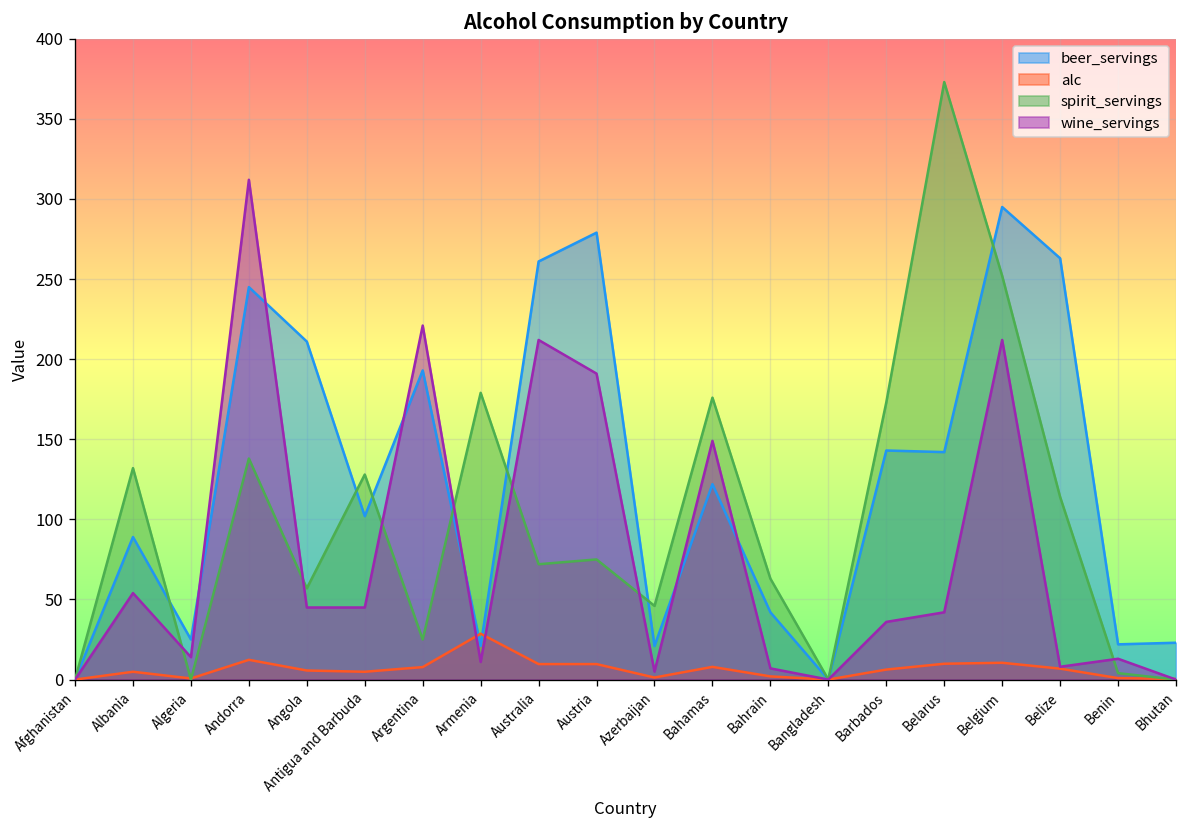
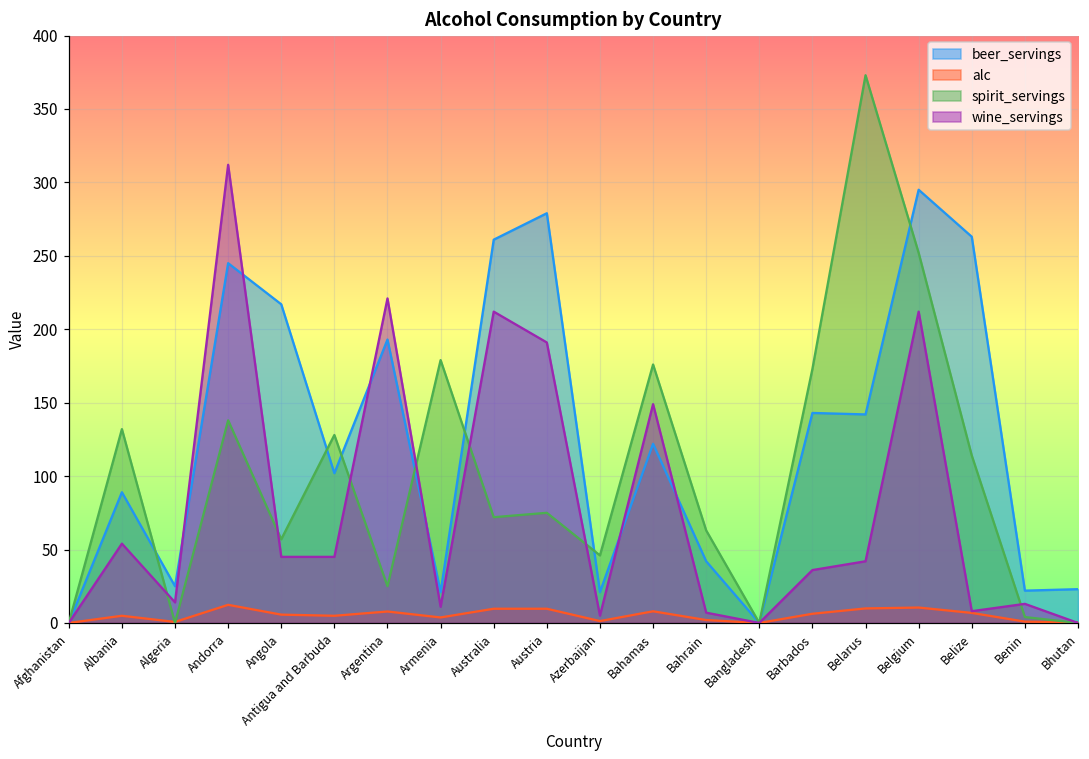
  {
    "beer_servings": {
      "Albania": 89,
      "Algeria": 25,
      "Andorra": 245,
-     "Angola": 211,
+     "Angola": 217,
      "Antigua and Barbuda": 102,
      "Argentina": 193,
      "Armenia": 21,
      "Australia": 261,
      "Austria": 279,
      "Azerbaijan": 21,
      "Bahamas": 122,
      "Bahrain": 42,
      "Barbados": 143,
      "Belarus": 142,
      "Belgium": 295,
      "Belize": 263,
      "Benin": 22,
      "Bhutan": 23
    },
    "alc": {
      "Albania": 5,
      "Andorra": 12,
      "Angola": 6,
      "Antigua and Barbuda": 5,
      "Argentina": 8,
-     "Armenia": 29,
+     "Armenia": 4,
      "Australia": 10,
      "Austria": 10,
      "Azerbaijan": 1,
      "Bahamas": 8,
      "Bahrain": 2,
      "Barbados": 6,
      "Belarus": 10,
      "Belgium": 10,
      "Benin": 1
    },
    "spirit_servings": {
      "Albania": 132,
      "Andorra": 138,
      "Angola": 57,
      "Antigua and Barbuda": 128,
      "Argentina": 25,
      "Armenia": 179,
      "Australia": 72,
      "Austria": 75,
      "Azerbaijan": 46,
      "Bahamas": 176,
      "Bahrain": 63,
      "Barbados": 173,
      "Belarus": 373,
      "Belgium": 252,
      "Belize": 114,
      "Benin": 4
    },
    "wine_servings": {
      "Albania": 54,
      "Algeria": 14,
      "Andorra": 312,
      "Angola": 45,
      "Antigua and Barbuda": 45,
      "Argentina": 221,
      "Armenia": 11,
      "Australia": 212,
      "Austria": 191,
      "Azerbaijan": 5,
      "Bahamas": 149,
      "Bahrain": 7,
      "Barbados": 36,
      "Belarus": 42,
      "Belgium": 212,
      "Benin": 13
    }
  }
